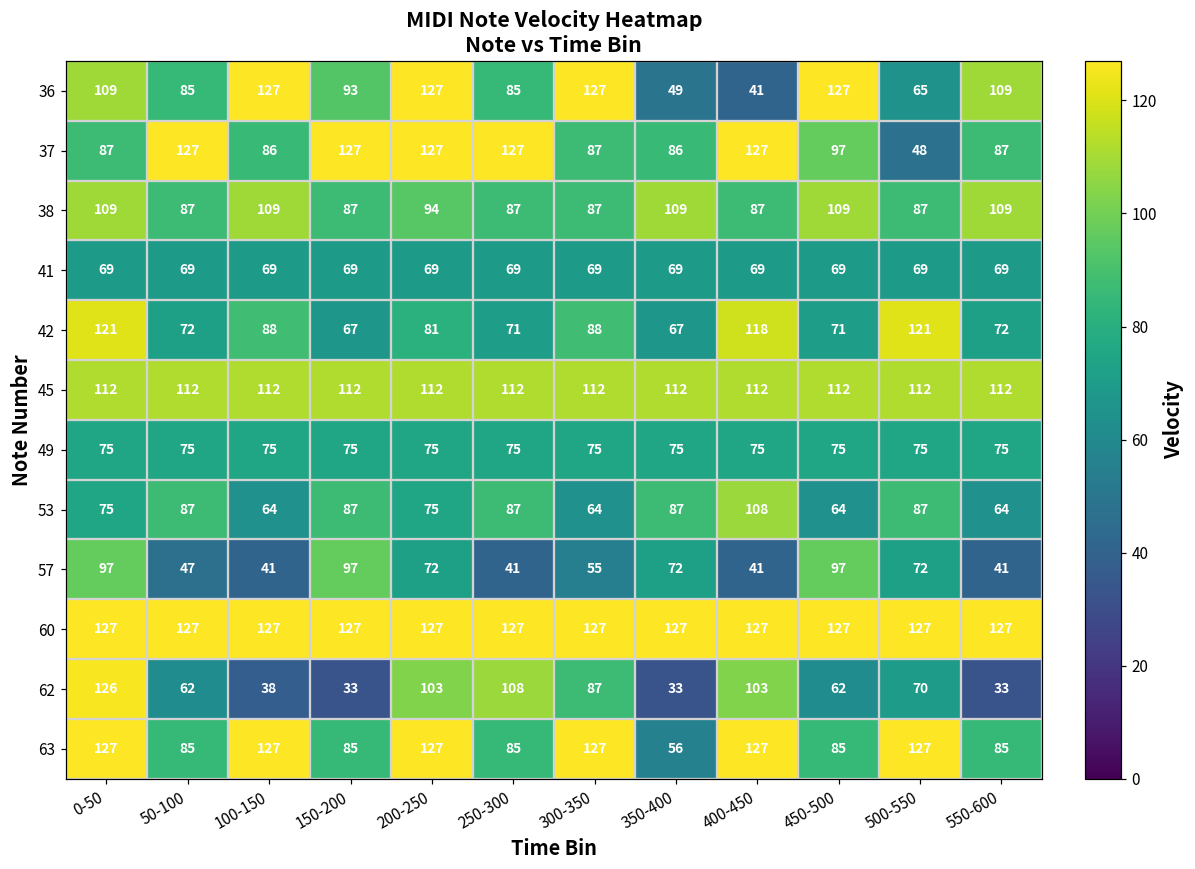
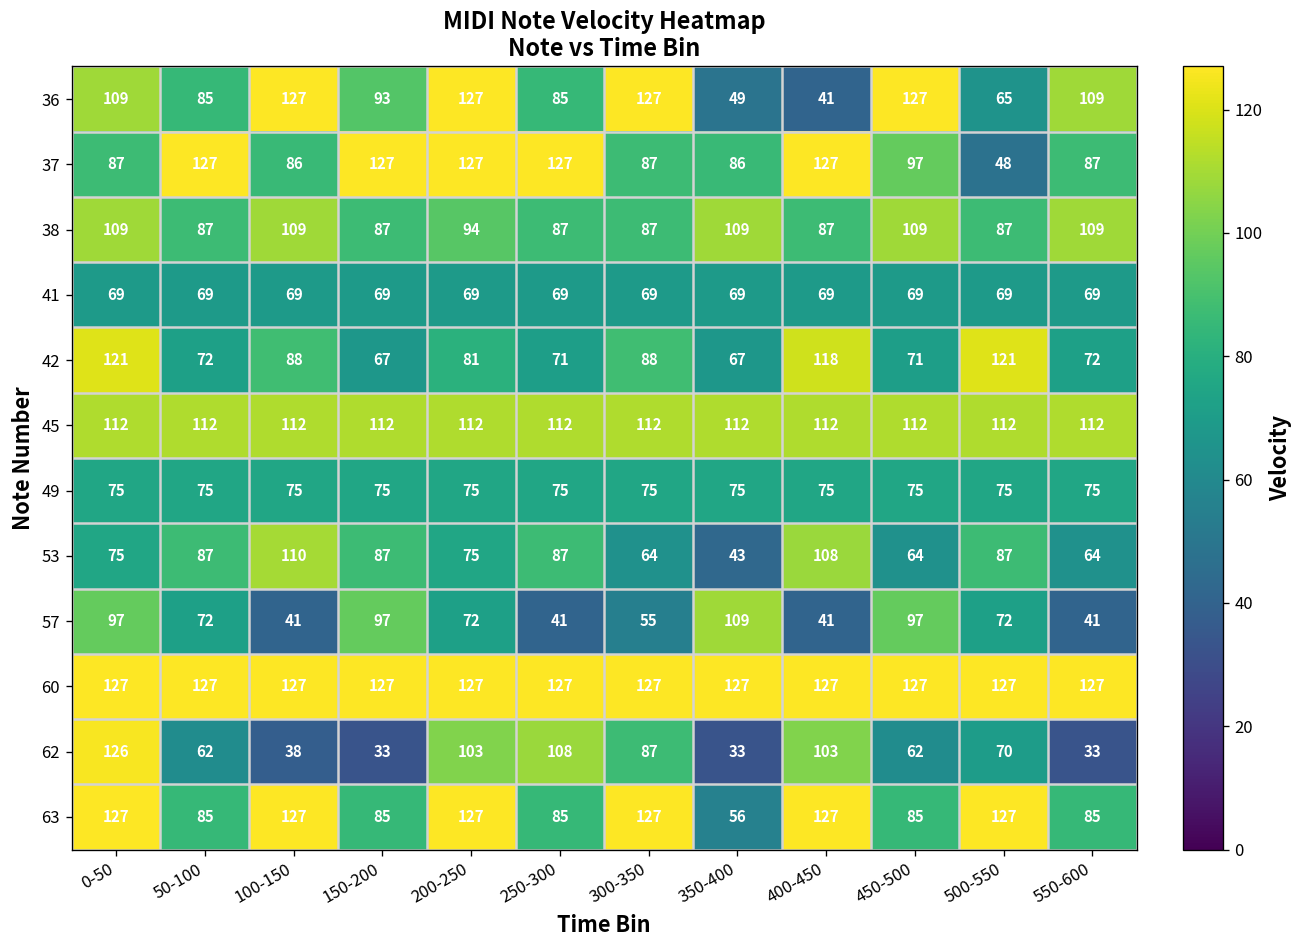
  {
    "36": {
      "0-50": 109,
      "50-100": 85,
      "100-150": 127,
      "150-200": 93,
      "200-250": 127,
      "250-300": 85,
      "300-350": 127,
      "350-400": 49,
      "400-450": 41,
      "450-500": 127,
      "500-550": 65,
      "550-600": 109
    },
    "37": {
      "0-50": 87,
      "50-100": 127,
      "100-150": 86,
      "150-200": 127,
      "200-250": 127,
      "250-300": 127,
      "300-350": 87,
      "350-400": 86,
      "400-450": 127,
      "450-500": 97,
      "500-550": 48,
      "550-600": 87
    },
    "38": {
      "0-50": 109,
      "50-100": 87,
      "100-150": 109,
      "150-200": 87,
      "200-250": 94,
      "250-300": 87,
      "300-350": 87,
      "350-400": 109,
      "400-450": 87,
      "450-500": 109,
      "500-550": 87,
      "550-600": 109
    },
    "41": {
      "0-50": 69,
      "50-100": 69,
      "100-150": 69,
      "150-200": 69,
      "200-250": 69,
      "250-300": 69,
      "300-350": 69,
      "350-400": 69,
      "400-450": 69,
      "450-500": 69,
      "500-550": 69,
      "550-600": 69
    },
    "42": {
      "0-50": 121,
      "50-100": 72,
      "100-150": 88,
      "150-200": 67,
      "200-250": 81,
      "250-300": 71,
      "300-350": 88,
      "350-400": 67,
      "400-450": 118,
      "450-500": 71,
      "500-550": 121,
      "550-600": 72
    },
    "45": {
      "0-50": 112,
      "50-100": 112,
      "100-150": 112,
      "150-200": 112,
      "200-250": 112,
      "250-300": 112,
      "300-350": 112,
      "350-400": 112,
      "400-450": 112,
      "450-500": 112,
      "500-550": 112,
      "550-600": 112
    },
    "49": {
      "0-50": 75,
      "50-100": 75,
      "100-150": 75,
      "150-200": 75,
      "200-250": 75,
      "250-300": 75,
      "300-350": 75,
      "350-400": 75,
      "400-450": 75,
      "450-500": 75,
      "500-550": 75,
      "550-600": 75
    },
    "53": {
      "0-50": 75,
      "50-100": 87,
-     "100-150": 64,
+     "100-150": 110,
      "150-200": 87,
      "200-250": 75,
      "250-300": 87,
      "300-350": 64,
-     "350-400": 87,
+     "350-400": 43,
      "400-450": 108,
      "450-500": 64,
      "500-550": 87,
      "550-600": 64
    },
    "57": {
      "0-50": 97,
-     "50-100": 47,
+     "50-100": 72,
      "100-150": 41,
      "150-200": 97,
      "200-250": 72,
      "250-300": 41,
      "300-350": 55,
-     "350-400": 72,
+     "350-400": 109,
      "400-450": 41,
      "450-500": 97,
      "500-550": 72,
      "550-600": 41
    },
    "60": {
      "0-50": 127,
      "50-100": 127,
      "100-150": 127,
      "150-200": 127,
      "200-250": 127,
      "250-300": 127,
      "300-350": 127,
      "350-400": 127,
      "400-450": 127,
      "450-500": 127,
      "500-550": 127,
      "550-600": 127
    },
    "62": {
      "0-50": 126,
      "50-100": 62,
      "100-150": 38,
      "150-200": 33,
      "200-250": 103,
      "250-300": 108,
      "300-350": 87,
      "350-400": 33,
      "400-450": 103,
      "450-500": 62,
      "500-550": 70,
      "550-600": 33
    },
    "63": {
      "0-50": 127,
      "50-100": 85,
      "100-150": 127,
      "150-200": 85,
      "200-250": 127,
      "250-300": 85,
      "300-350": 127,
      "350-400": 56,
      "400-450": 127,
      "450-500": 85,
      "500-550": 127,
      "550-600": 85
    }
  }
